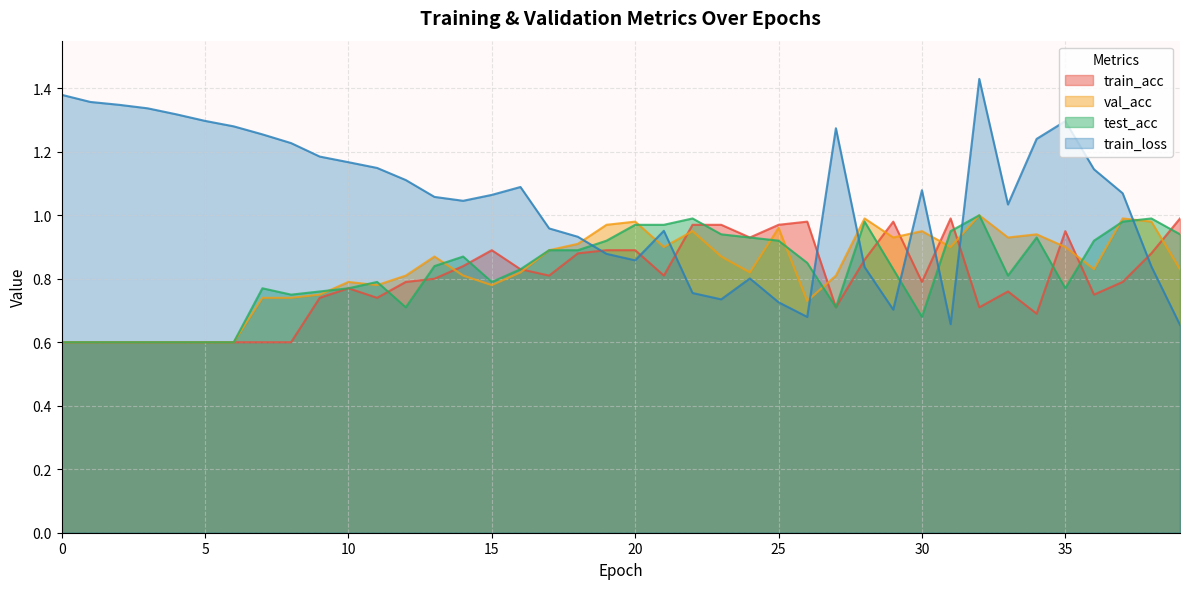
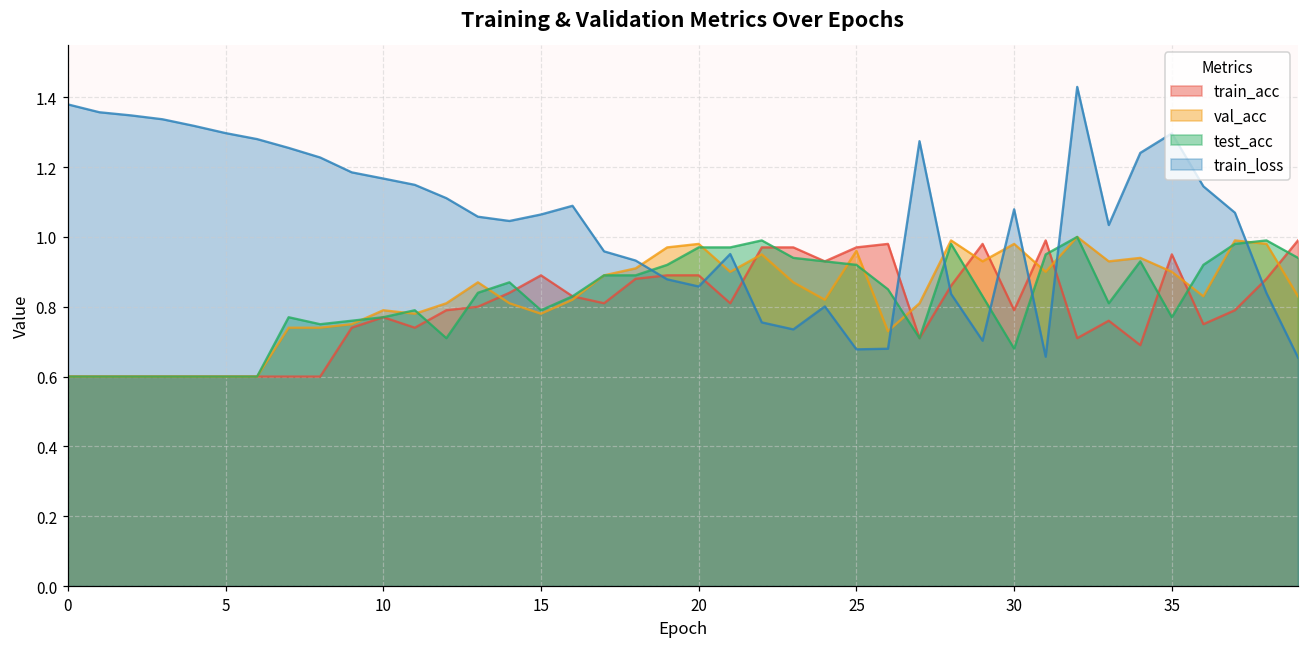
  {
    "train_acc": {
      "15": 0.89,
      "20": 0.89,
      "25": 0.97,
      "30": 0.79,
      "35": 0.95
    },
    "val_acc": {
      "10": 0.79,
      "15": 0.78,
      "20": 0.98,
      "25": 0.96,
-     "30": 0.95,
+     "30": 0.98,
      "35": 0.90
    },
    "test_acc": {
      "15": 0.79,
      "20": 0.97,
      "25": 0.92,
      "30": 0.68,
      "35": 0.77
    },
    "train_loss": {
      "0": 1.38,
      "5": 1.30,
      "10": 1.17,
      "15": 1.06,
      "20": 0.86,
-     "25": 0.73,
+     "25": 0.68,
      "30": 1.08
    }
  }
